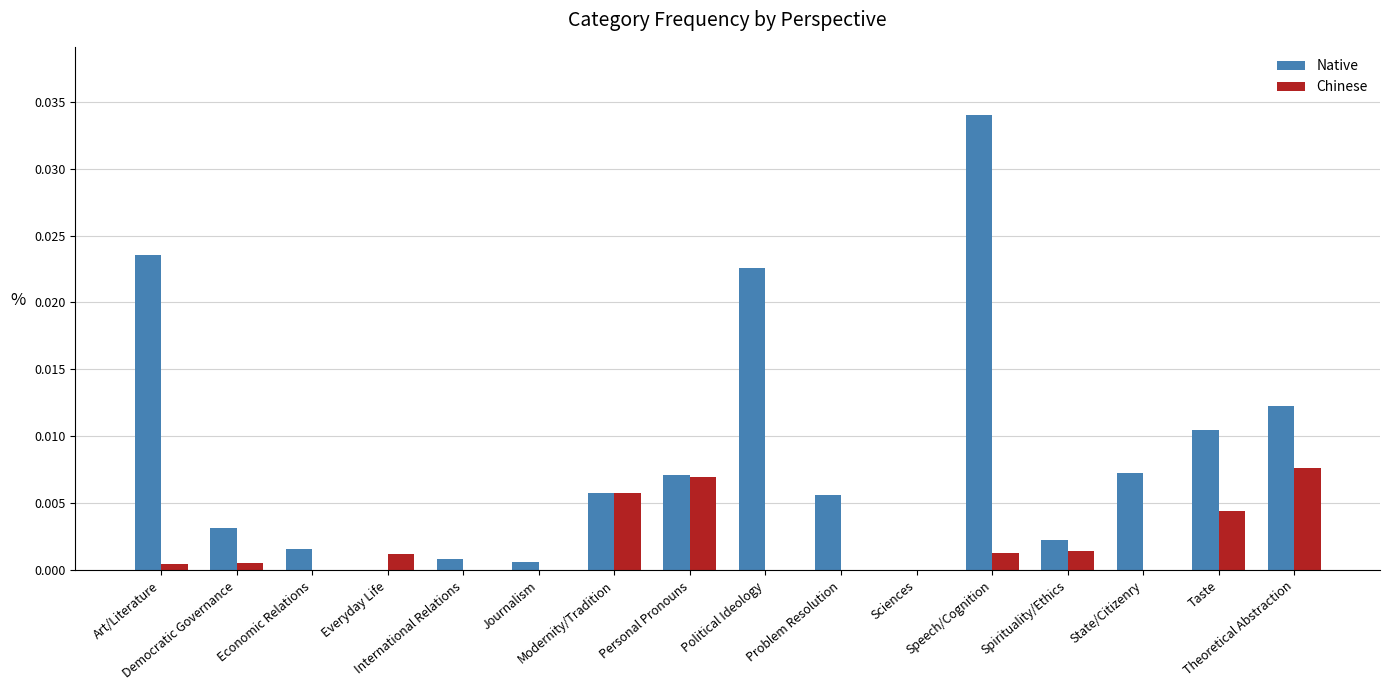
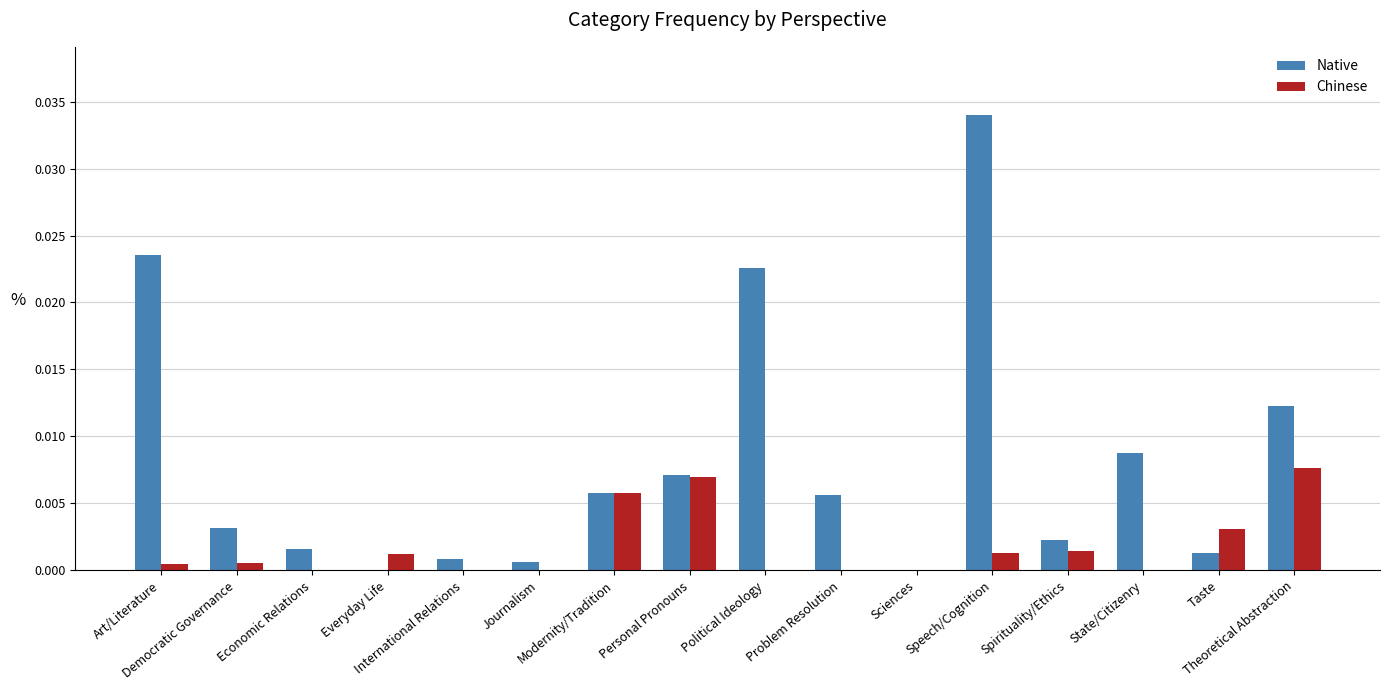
  {
    "Native": {
      "Art/Literature": 0.0235,
      "Democratic Governance": 0.0031,
      "Economic Relations": 0.0016,
      "Everyday Life": 0.0000,
      "International Relations": 0.0008,
      "Journalism": 0.0006,
      "Modernity/Tradition": 0.0057,
      "Personal Pronouns": 0.0072,
      "Political Ideology": 0.0225,
      "Problem Resolution": 0.0056,
      "Sciences": 0.0000,
      "Speech/Cognition": 0.0340,
      "Spirituality/Ethics": 0.0023,
-     "State/Citizenry": 0.0072,
-     "Taste": 0.0105,
+     "State/Citizenry": 0.0088,
+     "Taste": 0.0013,
      "Theoretical Abstraction": 0.0123
    },
    "Chinese": {
      "Art/Literature": 0.0005,
      "Democratic Governance": 0.0006,
      "Economic Relations": 0.0000,
      "Everyday Life": 0.0012,
      "International Relations": 0.0000,
      "Journalism": 0.0000,
      "Modernity/Tradition": 0.0057,
      "Personal Pronouns": 0.0070,
      "Political Ideology": 0.0000,
      "Problem Resolution": 0.0000,
      "Sciences": 0.0000,
      "Speech/Cognition": 0.0013,
      "Spirituality/Ethics": 0.0014,
      "State/Citizenry": 0.0000,
-     "Taste": 0.0044,
+     "Taste": 0.0031,
      "Theoretical Abstraction": 0.0077
    }
  }
